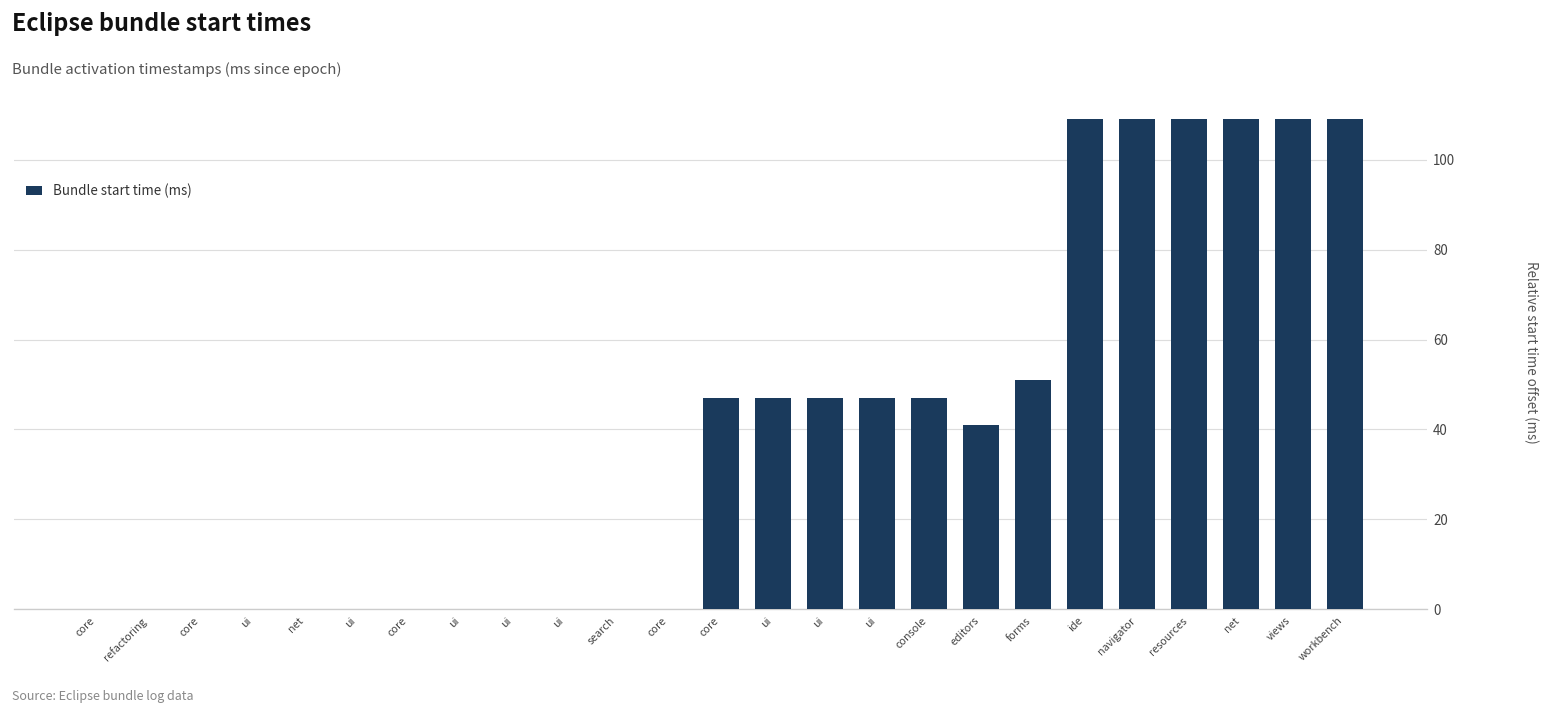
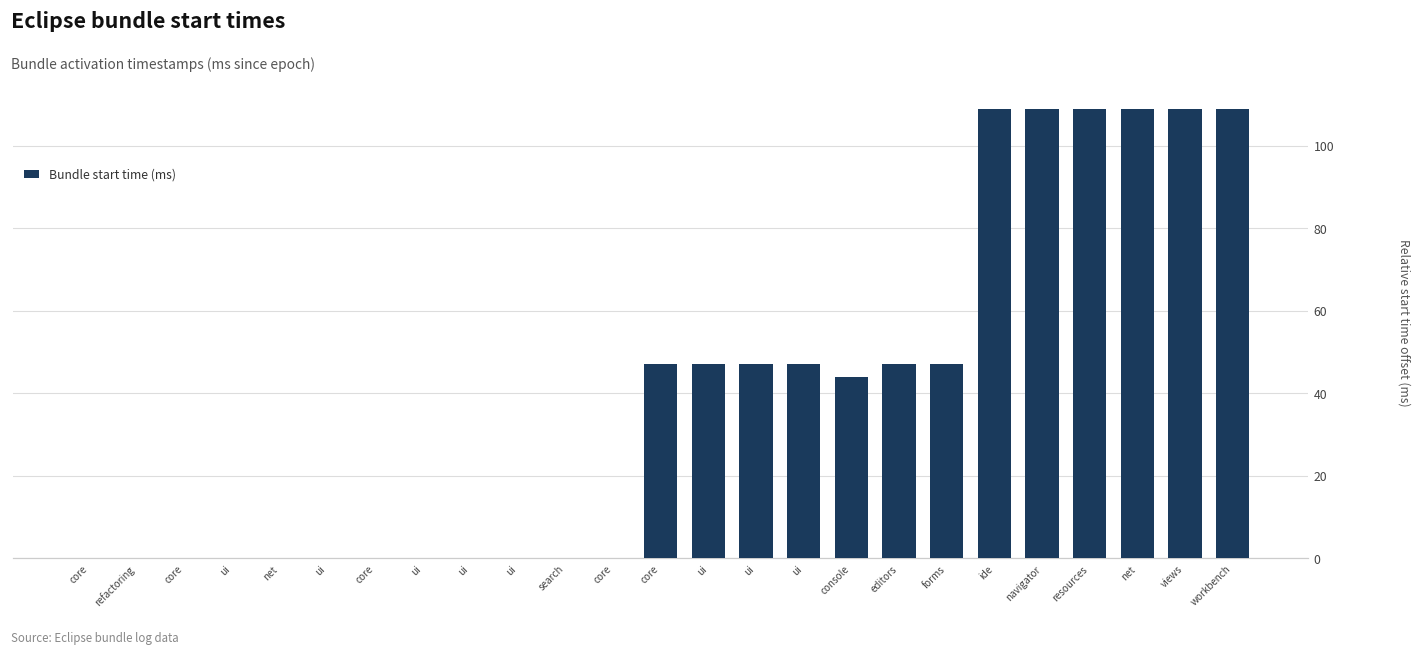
  {
    "refactoring": 0,
    "search": 0,
-   "console": 47,
-   "editors": 41,
-   "forms": 51,
+   "console": 44,
+   "editors": 47,
+   "forms": 47,
    "ide": 109,
    "navigator": 109,
    "resources": 109,
    "views": 109,
    "workbench": 109
  }
